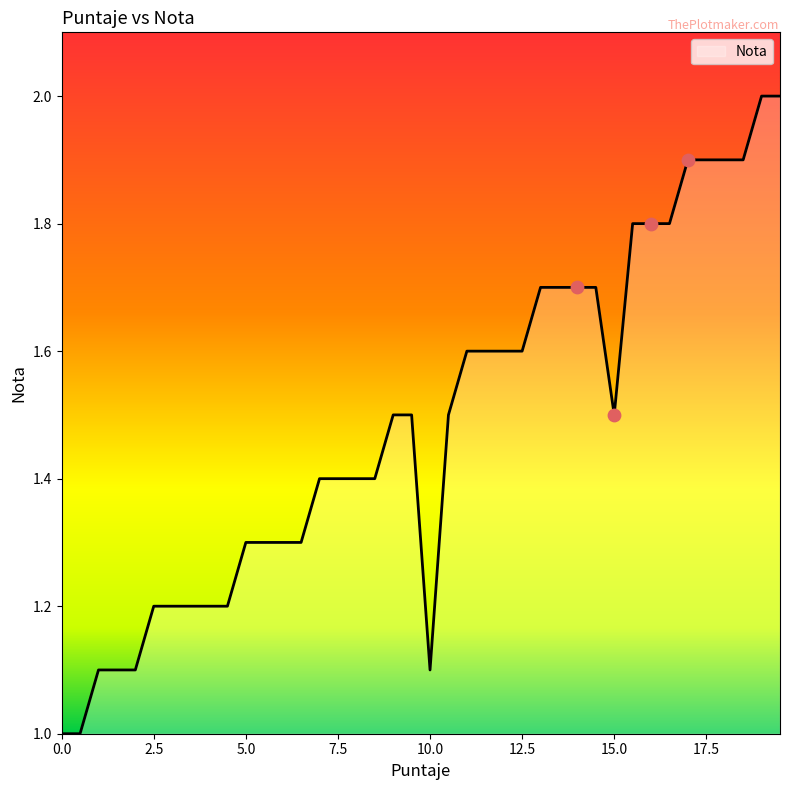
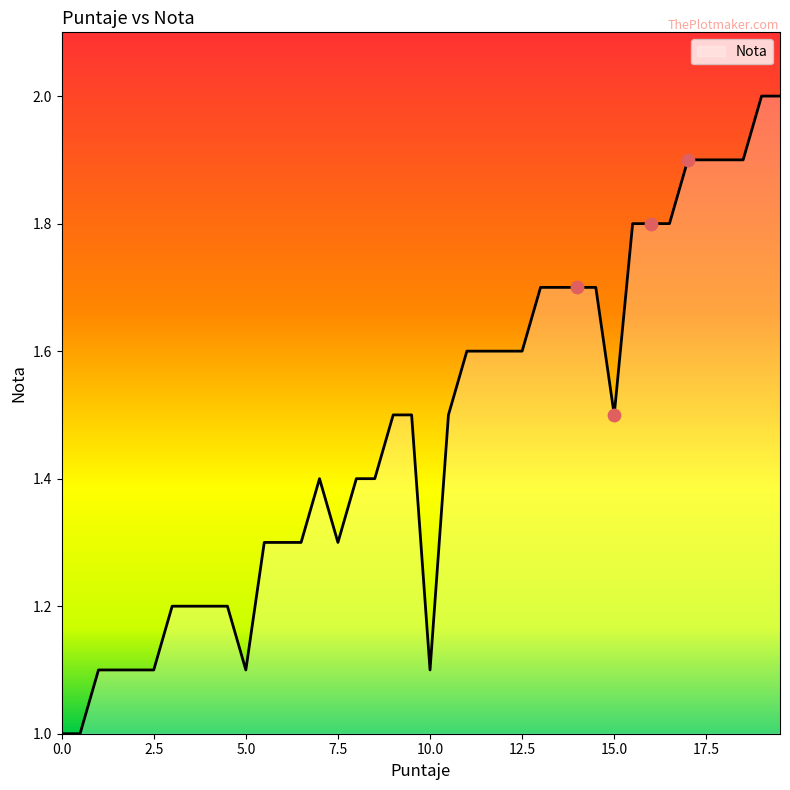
  {
    "Nota": {
      "0.0": 1.0,
-     "2.5": 1.2,
-     "5.0": 1.3,
-     "7.5": 1.4,
+     "2.5": 1.1,
+     "5.0": 1.1,
+     "7.5": 1.3,
      "10.0": 1.1,
      "12.5": 1.6,
      "17.5": 1.9
    }
  }
